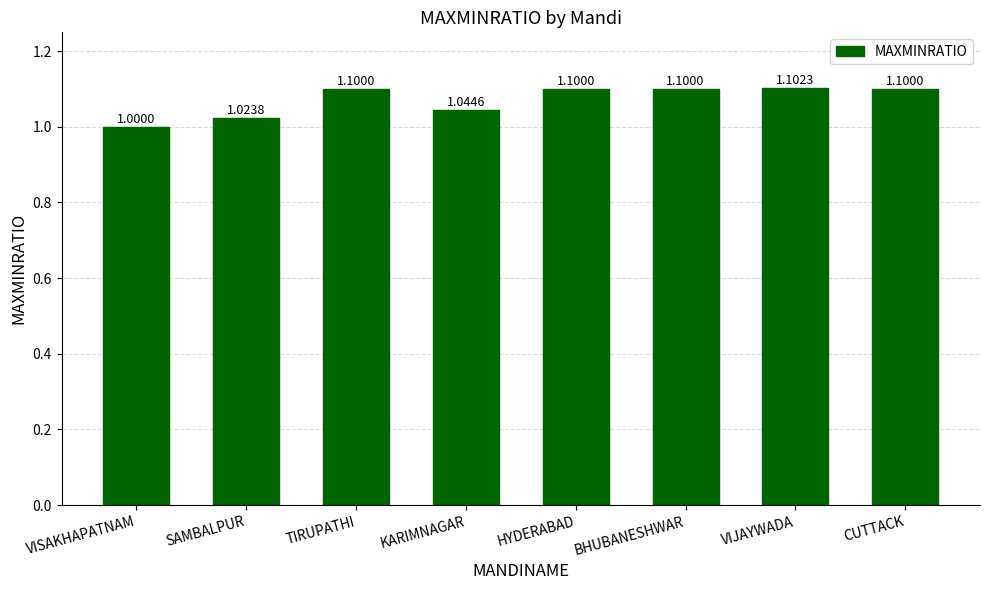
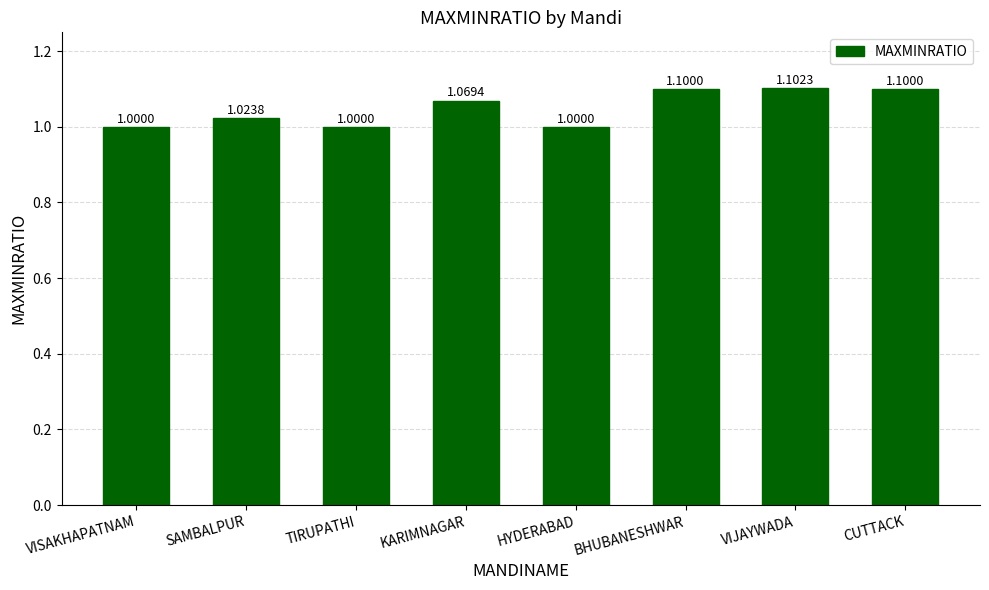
  {
    "VISAKHAPATNAM": 1.0000,
    "SAMBALPUR": 1.0238,
-   "TIRUPATHI": 1.1000,
-   "KARIMNAGAR": 1.0446,
-   "HYDERABAD": 1.1000,
+   "TIRUPATHI": 1.0000,
+   "KARIMNAGAR": 1.0694,
+   "HYDERABAD": 1.0000,
    "BHUBANESHWAR": 1.1000,
    "VIJAYWADA": 1.1023,
    "CUTTACK": 1.1000
  }
